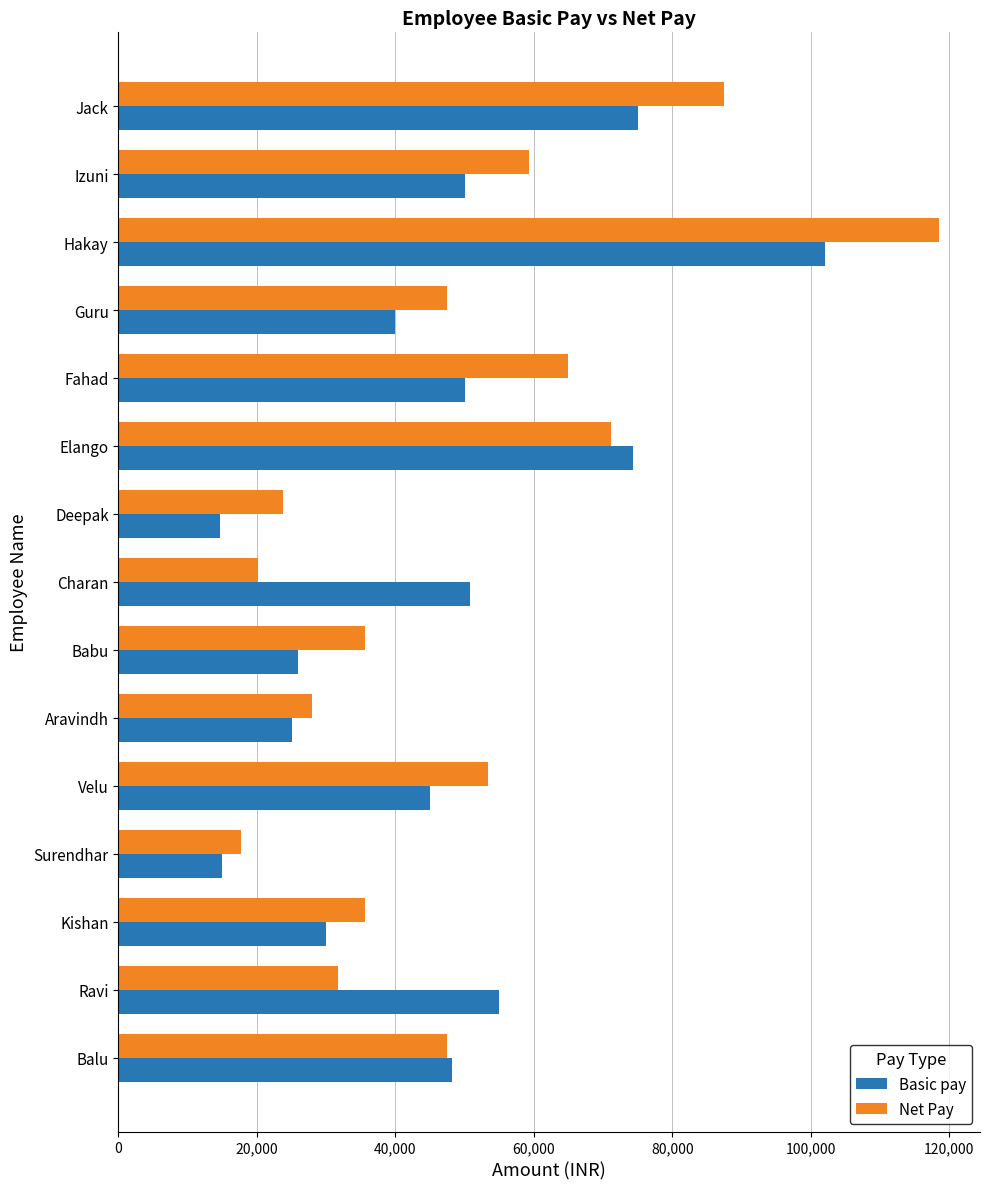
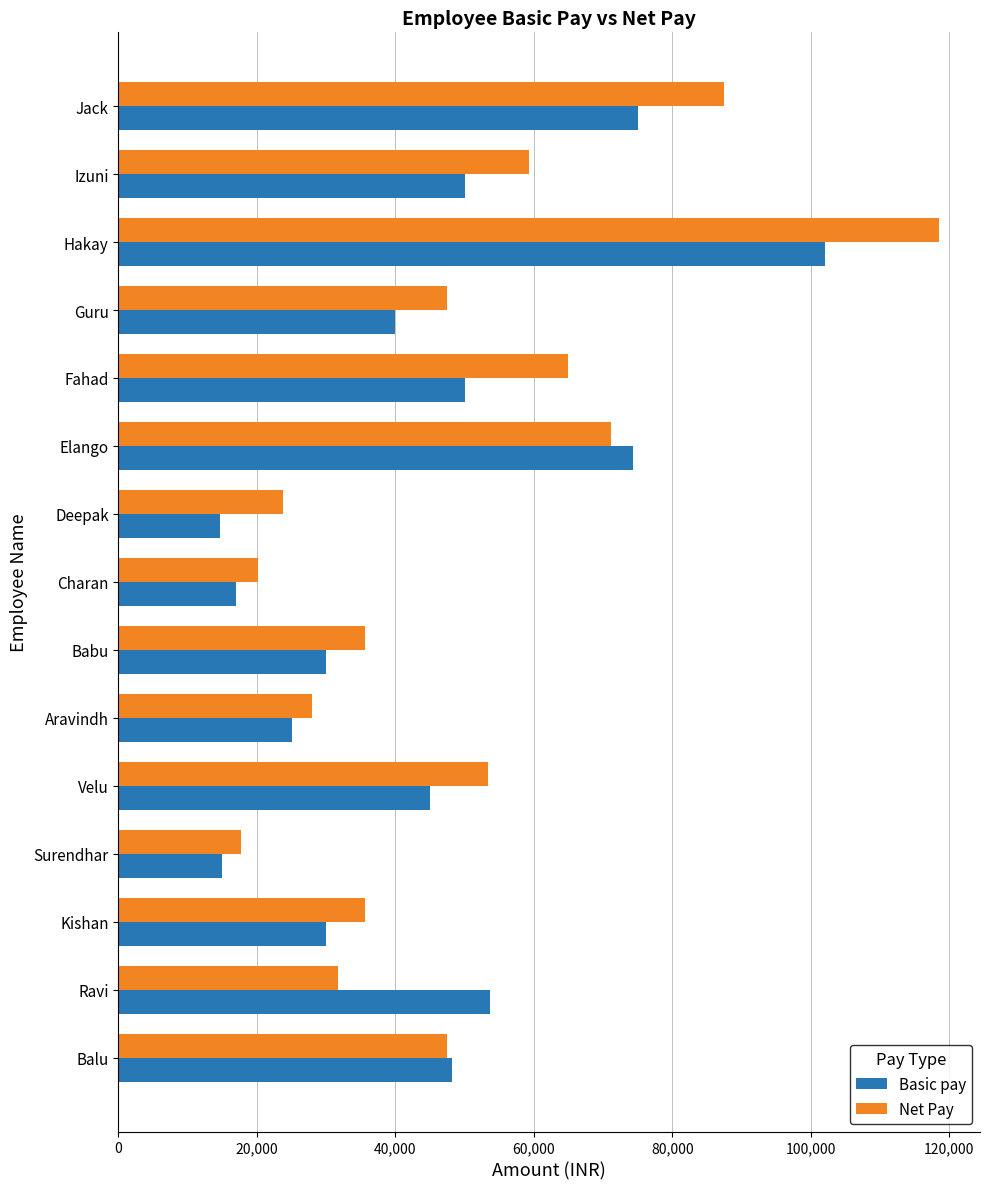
  {
    "Basic pay": {
      "Jack": "75,000",
      "Izuni": "50,000",
      "Hakay": "102,000",
      "Guru": "40,000",
      "Fahad": "50,000",
      "Elango": "74,000",
      "Deepak": "15,000",
-     "Charan": "51,000",
-     "Babu": "26,000",
+     "Charan": "17,000",
+     "Babu": "30,000",
      "Aravindh": "25,000",
      "Velu": "45,000",
      "Surendhar": "15,000",
      "Kishan": "30,000",
-     "Ravi": "55,000",
+     "Ravi": "54,000",
      "Balu": "48,000"
    },
    "Net Pay": {
      "Jack": "88,000",
      "Izuni": "59,000",
      "Hakay": "119,000",
      "Guru": "47,000",
      "Fahad": "65,000",
      "Elango": "71,000",
      "Deepak": "24,000",
      "Charan": "20,000",
      "Babu": "36,000",
      "Aravindh": "28,000",
      "Velu": "53,000",
      "Surendhar": "18,000",
      "Kishan": "36,000",
      "Ravi": "32,000",
      "Balu": "47,000"
    }
  }
